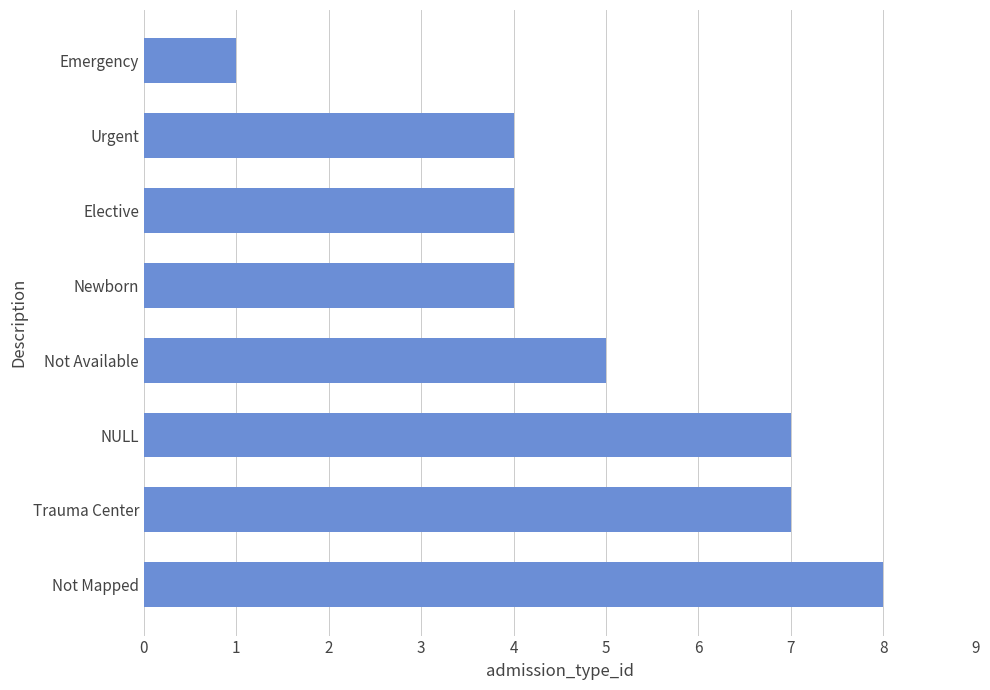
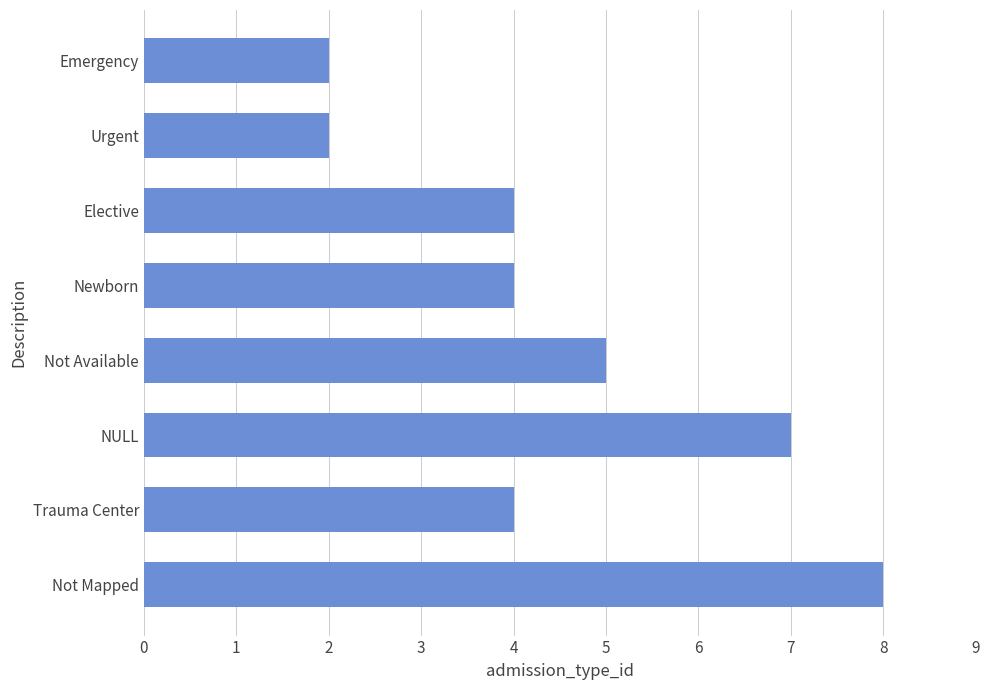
  {
-   "Emergency": 1,
-   "Urgent": 4,
+   "Emergency": 2,
+   "Urgent": 2,
    "Elective": 4,
    "Newborn": 4,
    "Not Available": 5,
    "NULL": 7,
-   "Trauma Center": 7,
+   "Trauma Center": 4,
    "Not Mapped": 8
  }
